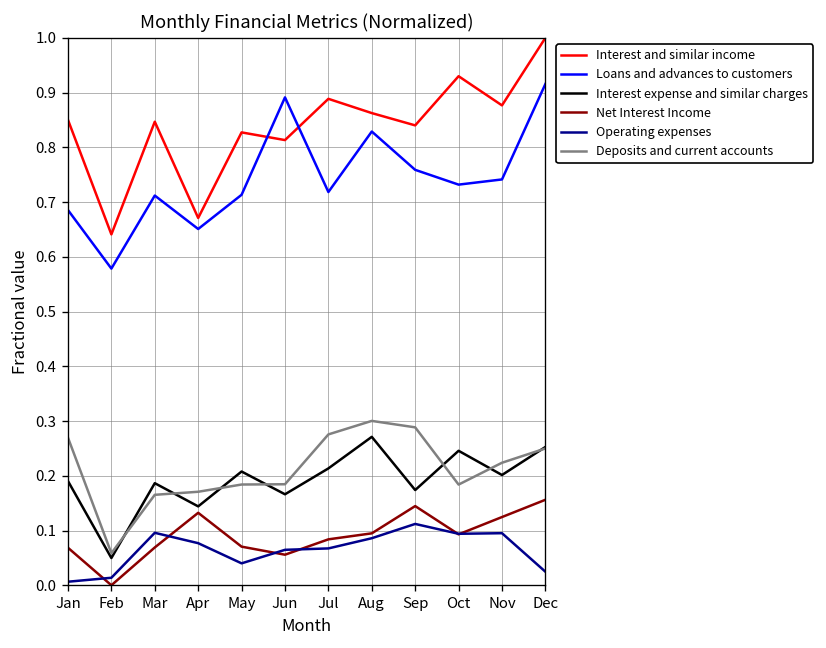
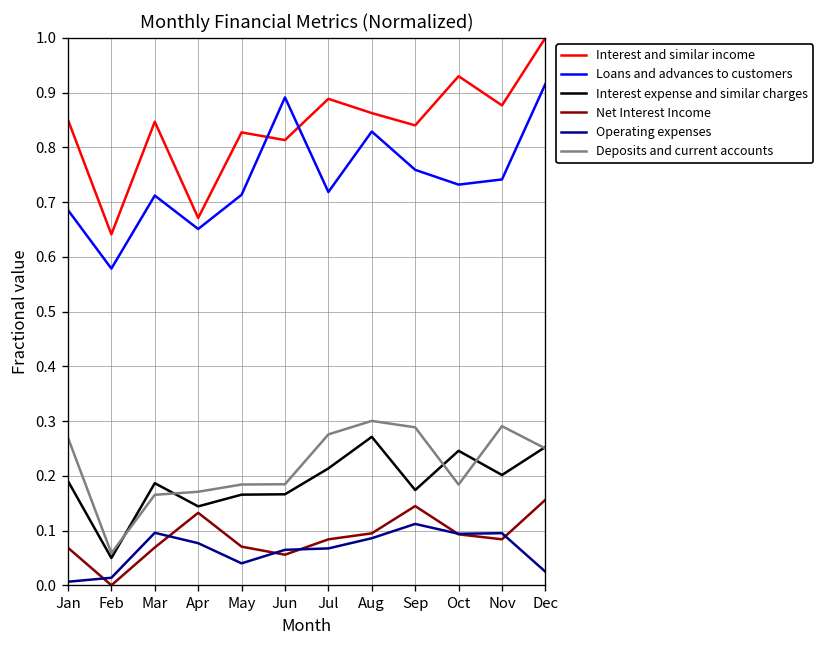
  {
    "Interest and similar income": {
      "Jan": 0.85,
      "Feb": 0.64,
      "Mar": 0.85,
      "Apr": 0.67,
      "May": 0.83,
      "Jun": 0.81,
      "Jul": 0.89,
      "Aug": 0.86,
      "Sep": 0.84,
      "Oct": 0.93,
      "Nov": 0.88,
      "Dec": 1.00
    },
    "Loans and advances to customers": {
      "Jan": 0.69,
      "Feb": 0.58,
      "Mar": 0.71,
      "Apr": 0.65,
      "May": 0.71,
      "Jun": 0.89,
      "Jul": 0.72,
      "Aug": 0.83,
      "Sep": 0.76,
      "Oct": 0.73,
      "Nov": 0.74,
      "Dec": 0.92
    },
    "Interest expense and similar charges": {
      "Jan": 0.19,
      "Feb": 0.05,
      "Mar": 0.19,
      "Apr": 0.14,
-     "May": 0.21,
+     "May": 0.17,
      "Jun": 0.17,
      "Jul": 0.21,
      "Aug": 0.27,
      "Sep": 0.17,
      "Oct": 0.25,
      "Nov": 0.20
    },
    "Net Interest Income": {
      "Jan": 0.07,
      "Feb": 0.00,
      "Mar": 0.07,
      "Apr": 0.13,
      "May": 0.07,
      "Jun": 0.06,
      "Jul": 0.08,
      "Aug": 0.09,
      "Sep": 0.14,
-     "Nov": 0.12,
+     "Nov": 0.08,
      "Dec": 0.16
    },
    "Operating expenses": {
      "Jan": 0.01,
      "Feb": 0.01,
      "Mar": 0.10,
      "Apr": 0.08,
      "May": 0.04,
      "Jun": 0.06,
      "Jul": 0.07,
      "Aug": 0.09,
      "Sep": 0.11,
      "Nov": 0.10,
      "Dec": 0.02
    },
    "Deposits and current accounts": {
      "Jan": 0.27,
      "Feb": 0.06,
      "Mar": 0.17,
      "Apr": 0.17,
      "May": 0.18,
      "Jun": 0.18,
      "Jul": 0.28,
      "Aug": 0.30,
      "Sep": 0.29,
      "Oct": 0.18,
-     "Nov": 0.22
+     "Nov": 0.29
    }
  }
